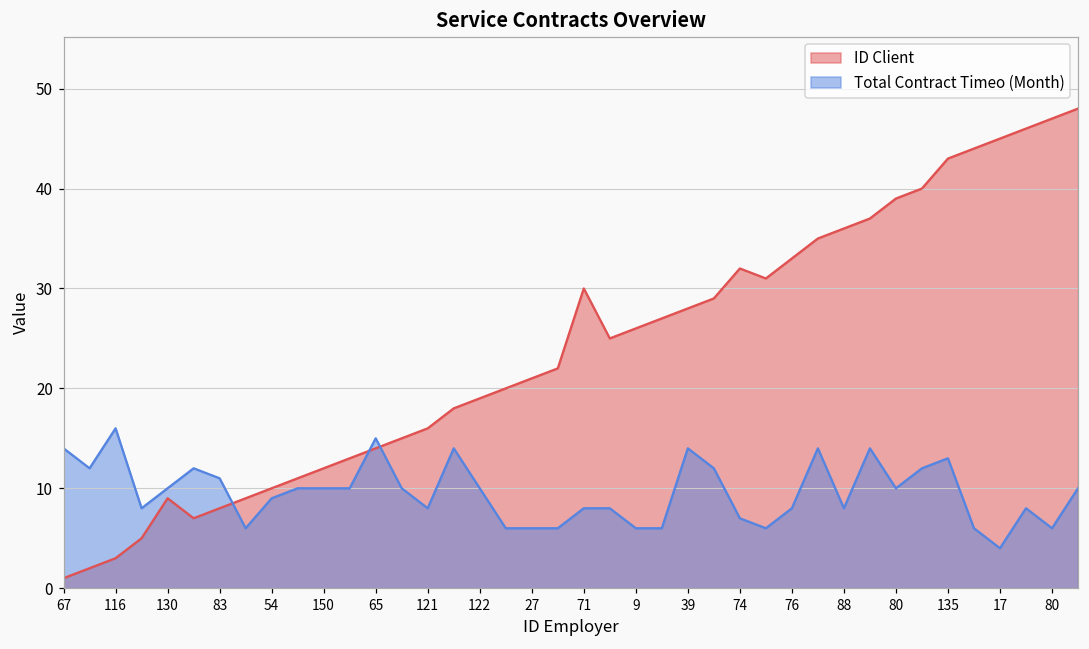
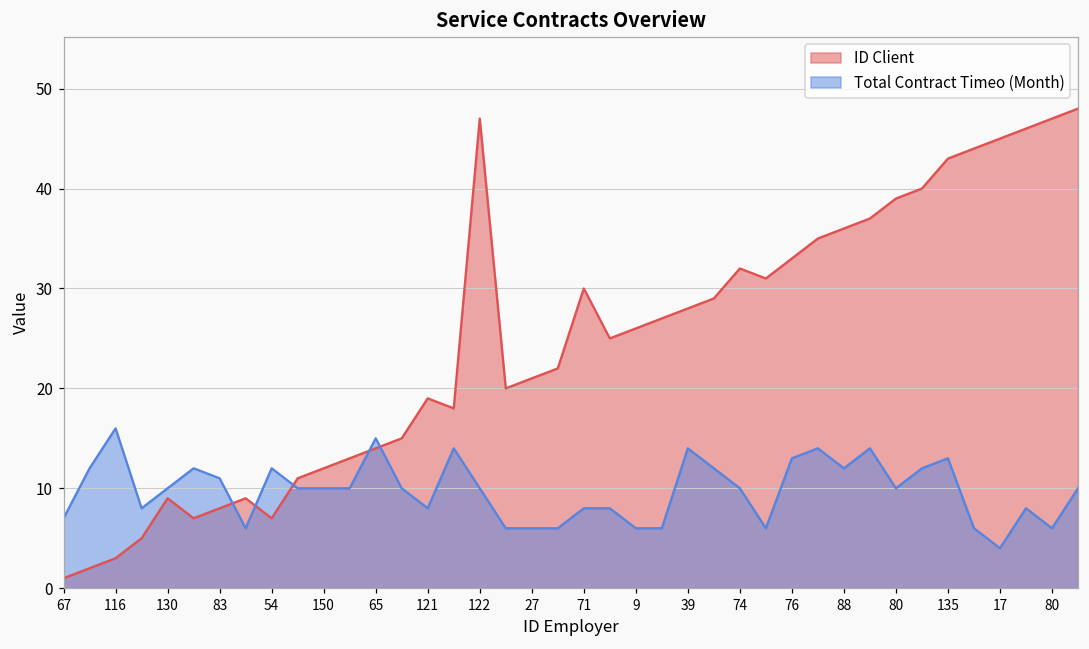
  {
    "ID Client": {
      "67": 1,
      "116": 3,
      "130": 9,
      "83": 8,
-     "54": 10,
+     "54": 7,
      "150": 12,
      "65": 14,
-     "121": 16,
-     "122": 19,
+     "121": 19,
+     "122": 47,
      "71": 30,
      "74": 32,
      "76": 33,
      "88": 36,
      "135": 43
    },
    "Total Contract Timeo (Month)": {
-     "67": 14,
+     "67": 7,
      "116": 16,
      "130": 10,
      "83": 11,
-     "54": 9,
+     "54": 12,
      "150": 10,
      "65": 15,
      "121": 8,
      "122": 10,
      "71": 8,
-     "74": 7,
-     "76": 8,
-     "88": 8,
+     "74": 10,
+     "76": 13,
+     "88": 12,
      "135": 13
    }
  }
